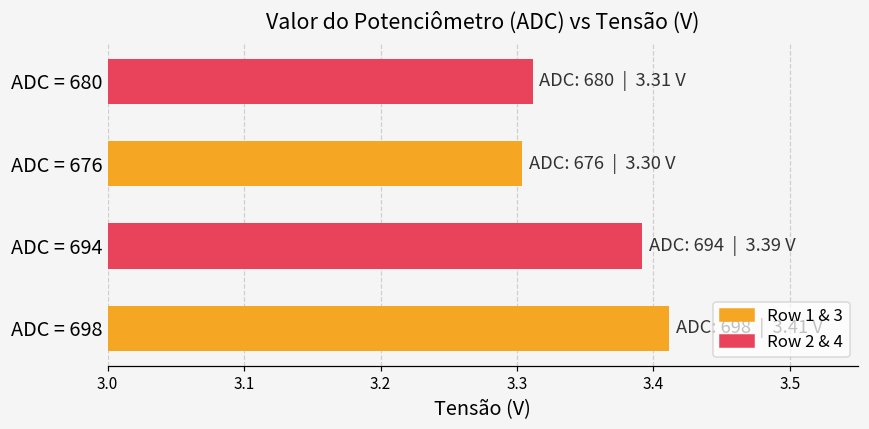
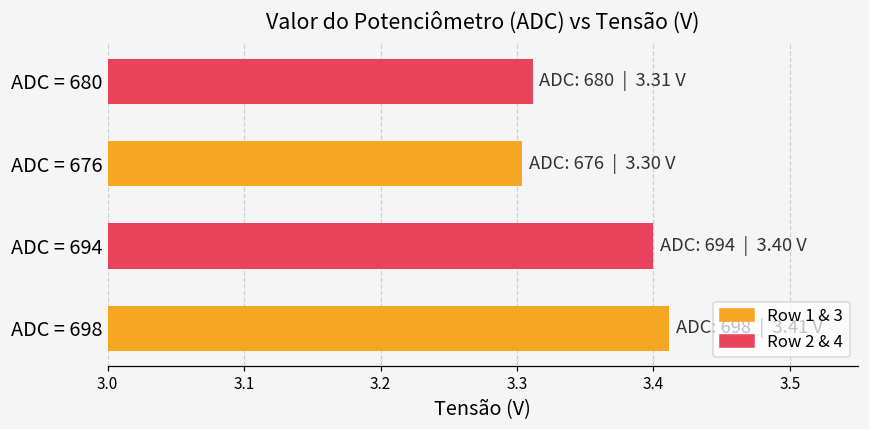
  {
    "ADC = 680": 3.31,
    "ADC = 676": 3.30,
-   "ADC = 694": 3.39
+   "ADC = 694": 3.40
  }
